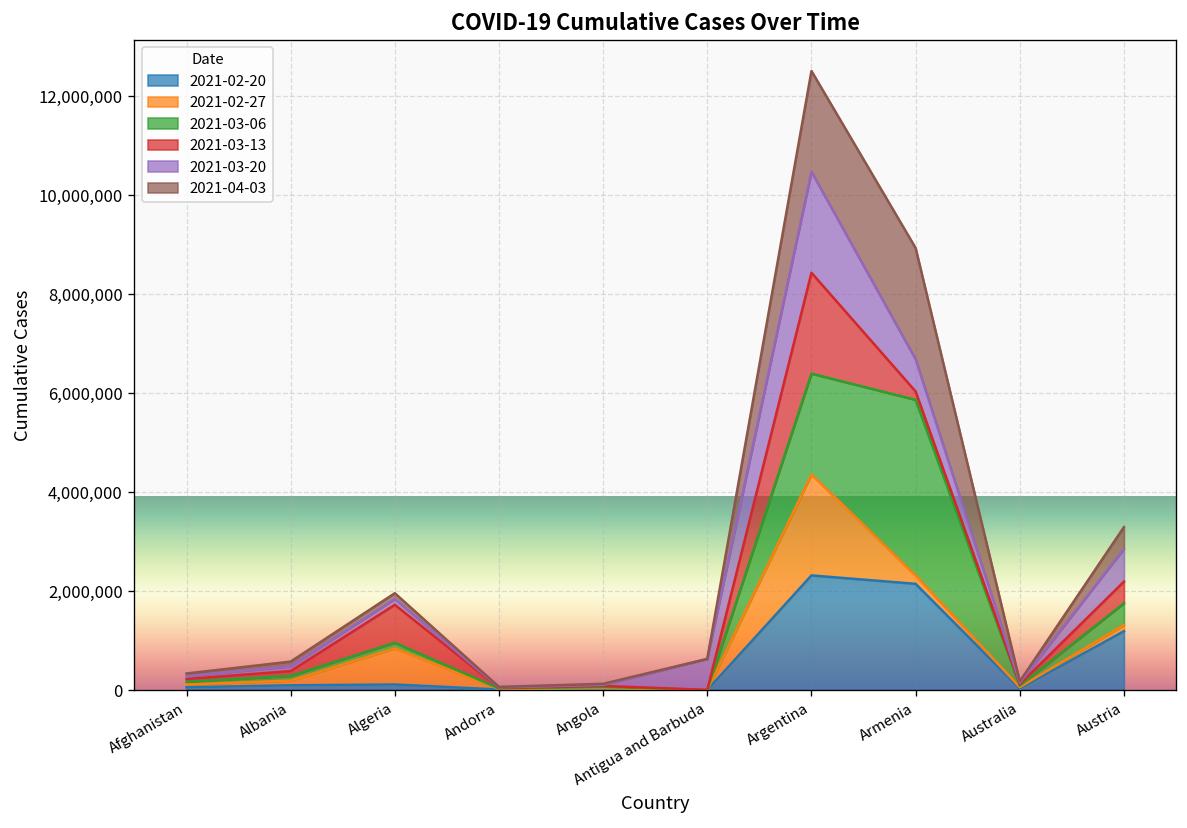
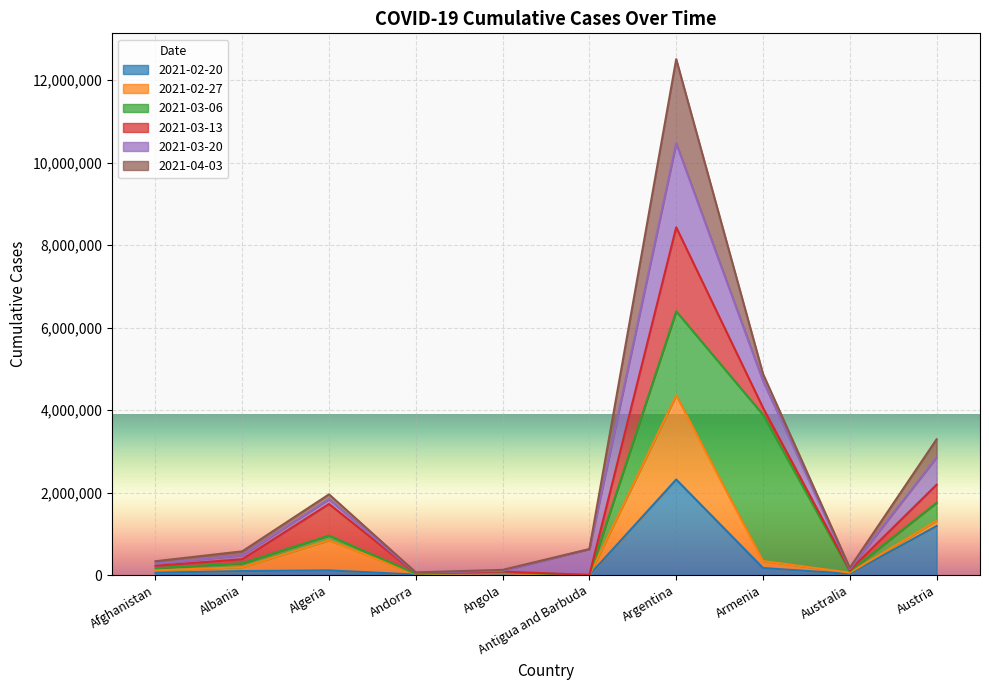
  {
    "2021-02-20": {
      "Albania": "100,000",
      "Algeria": "100,000",
      "Argentina": "2,300,000",
-     "Armenia": "2,100,000",
+     "Armenia": "200,000",
      "Austria": "1,200,000"
    },
    "2021-02-27": {
      "Albania": "100,000",
      "Algeria": "700,000",
      "Argentina": "2,000,000",
      "Armenia": "200,000",
      "Austria": "100,000"
    },
    "2021-03-06": {
      "Albania": "100,000",
      "Algeria": "100,000",
      "Argentina": "2,000,000",
      "Armenia": "3,500,000",
      "Austria": "400,000"
    },
    "2021-03-13": {
      "Albania": "100,000",
      "Algeria": "800,000",
      "Argentina": "2,000,000",
      "Armenia": "200,000",
      "Austria": "400,000"
    },
    "2021-03-20": {
      "Albania": "100,000",
      "Algeria": "100,000",
      "Argentina": "2,000,000",
      "Armenia": "700,000",
      "Austria": "700,000"
    },
    "2021-04-03": {
      "Albania": "100,000",
      "Algeria": "100,000",
      "Argentina": "2,000,000",
-     "Armenia": "2,200,000",
+     "Armenia": "200,000",
      "Austria": "400,000"
    }
  }
